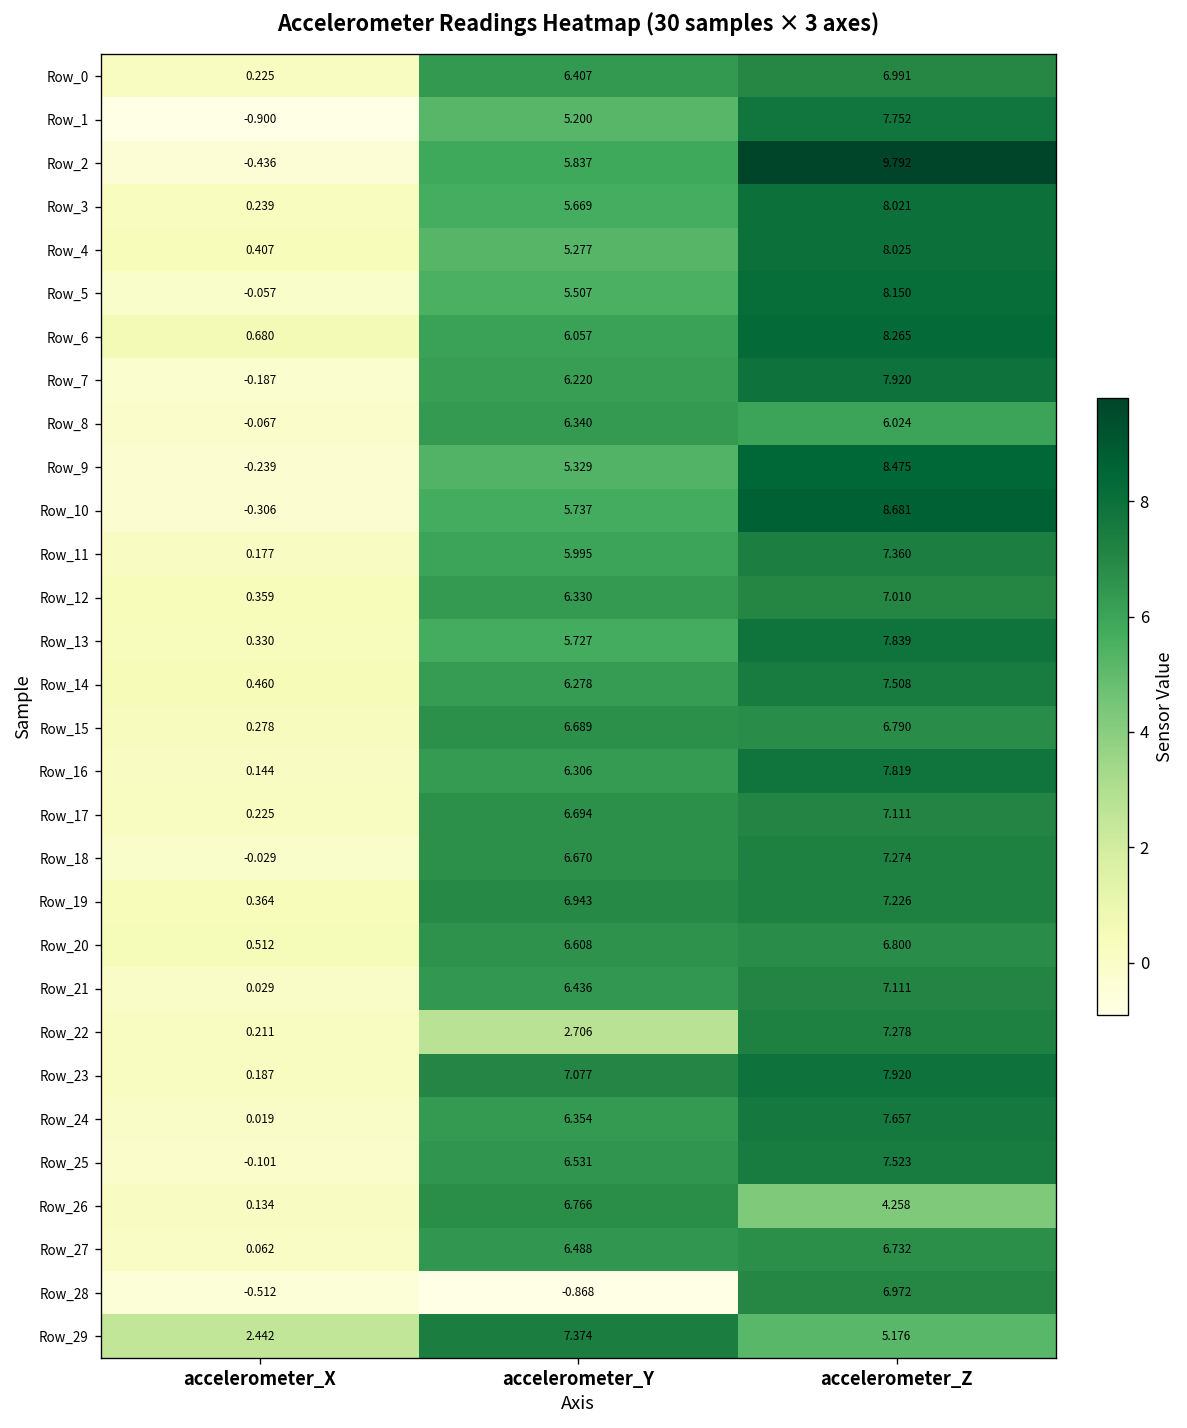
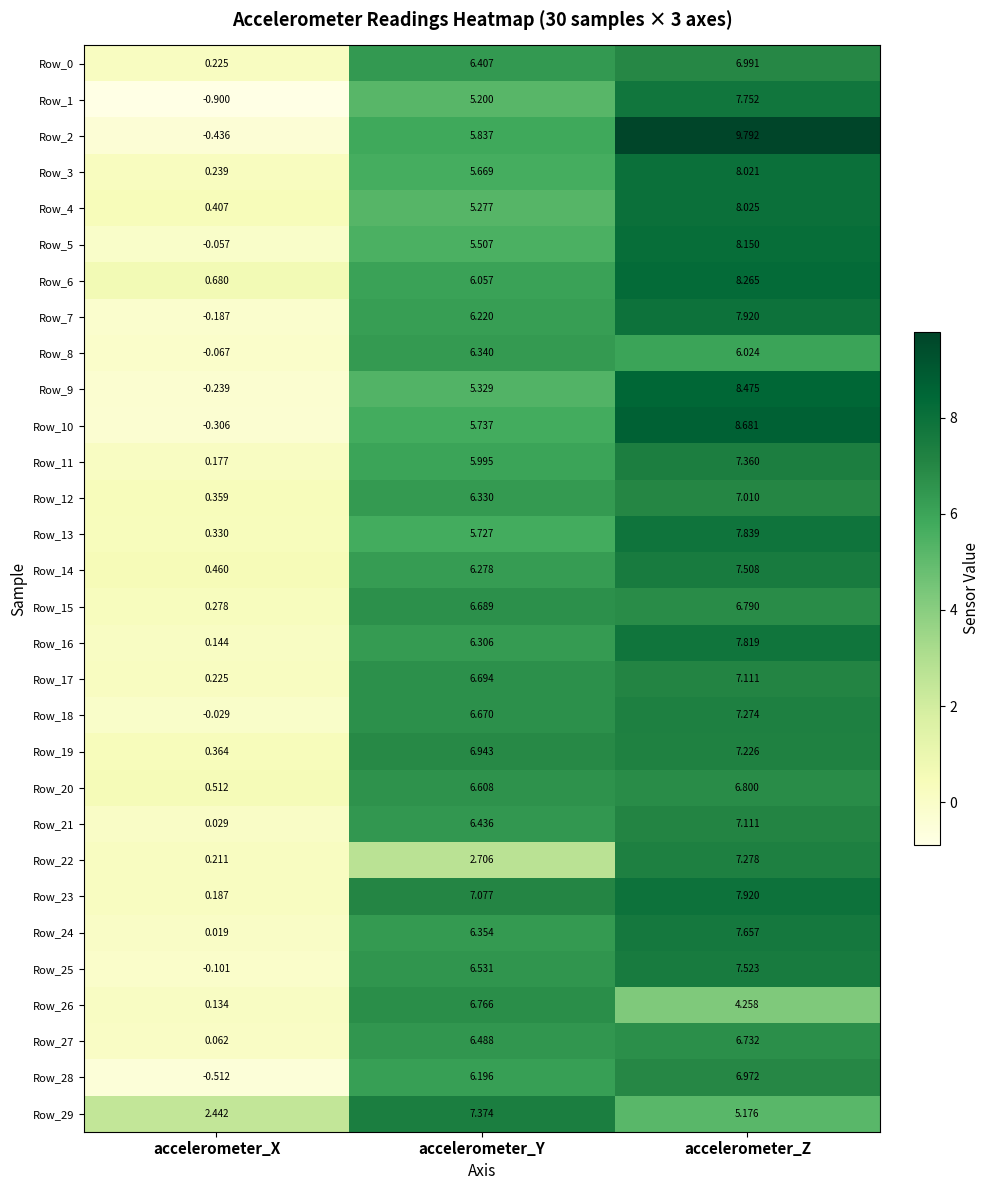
  {
    "Row_0": {
      "accelerometer_X": 0.225,
      "accelerometer_Y": 6.407,
      "accelerometer_Z": 6.991
    },
    "Row_1": {
      "accelerometer_X": -0.900,
      "accelerometer_Y": 5.200,
      "accelerometer_Z": 7.752
    },
    "Row_2": {
      "accelerometer_X": -0.436,
      "accelerometer_Y": 5.837,
      "accelerometer_Z": 9.792
    },
    "Row_3": {
      "accelerometer_X": 0.239,
      "accelerometer_Y": 5.669,
      "accelerometer_Z": 8.021
    },
    "Row_4": {
      "accelerometer_X": 0.407,
      "accelerometer_Y": 5.277,
      "accelerometer_Z": 8.025
    },
    "Row_5": {
      "accelerometer_X": -0.057,
      "accelerometer_Y": 5.507,
      "accelerometer_Z": 8.150
    },
    "Row_6": {
      "accelerometer_X": 0.680,
      "accelerometer_Y": 6.057,
      "accelerometer_Z": 8.265
    },
    "Row_7": {
      "accelerometer_X": -0.187,
      "accelerometer_Y": 6.220,
      "accelerometer_Z": 7.920
    },
    "Row_8": {
      "accelerometer_X": -0.067,
      "accelerometer_Y": 6.340,
      "accelerometer_Z": 6.024
    },
    "Row_9": {
      "accelerometer_X": -0.239,
      "accelerometer_Y": 5.329,
      "accelerometer_Z": 8.475
    },
    "Row_10": {
      "accelerometer_X": -0.306,
      "accelerometer_Y": 5.737,
      "accelerometer_Z": 8.681
    },
    "Row_11": {
      "accelerometer_X": 0.177,
      "accelerometer_Y": 5.995,
      "accelerometer_Z": 7.360
    },
    "Row_12": {
      "accelerometer_X": 0.359,
      "accelerometer_Y": 6.330,
      "accelerometer_Z": 7.010
    },
    "Row_13": {
      "accelerometer_X": 0.330,
      "accelerometer_Y": 5.727,
      "accelerometer_Z": 7.839
    },
    "Row_14": {
      "accelerometer_X": 0.460,
      "accelerometer_Y": 6.278,
      "accelerometer_Z": 7.508
    },
    "Row_15": {
      "accelerometer_X": 0.278,
      "accelerometer_Y": 6.689,
      "accelerometer_Z": 6.790
    },
    "Row_16": {
      "accelerometer_X": 0.144,
      "accelerometer_Y": 6.306,
      "accelerometer_Z": 7.819
    },
    "Row_17": {
      "accelerometer_X": 0.225,
      "accelerometer_Y": 6.694,
      "accelerometer_Z": 7.111
    },
    "Row_18": {
      "accelerometer_X": -0.029,
      "accelerometer_Y": 6.670,
      "accelerometer_Z": 7.274
    },
    "Row_19": {
      "accelerometer_X": 0.364,
      "accelerometer_Y": 6.943,
      "accelerometer_Z": 7.226
    },
    "Row_20": {
      "accelerometer_X": 0.512,
      "accelerometer_Y": 6.608,
      "accelerometer_Z": 6.800
    },
    "Row_21": {
      "accelerometer_X": 0.029,
      "accelerometer_Y": 6.436,
      "accelerometer_Z": 7.111
    },
    "Row_22": {
      "accelerometer_X": 0.211,
      "accelerometer_Y": 2.706,
      "accelerometer_Z": 7.278
    },
    "Row_23": {
      "accelerometer_X": 0.187,
      "accelerometer_Y": 7.077,
      "accelerometer_Z": 7.920
    },
    "Row_24": {
      "accelerometer_X": 0.019,
      "accelerometer_Y": 6.354,
      "accelerometer_Z": 7.657
    },
    "Row_25": {
      "accelerometer_X": -0.101,
      "accelerometer_Y": 6.531,
      "accelerometer_Z": 7.523
    },
    "Row_26": {
      "accelerometer_X": 0.134,
      "accelerometer_Y": 6.766,
      "accelerometer_Z": 4.258
    },
    "Row_27": {
      "accelerometer_X": 0.062,
      "accelerometer_Y": 6.488,
      "accelerometer_Z": 6.732
    },
    "Row_28": {
      "accelerometer_X": -0.512,
-     "accelerometer_Y": -0.868,
+     "accelerometer_Y": 6.196,
      "accelerometer_Z": 6.972
    },
    "Row_29": {
      "accelerometer_X": 2.442,
      "accelerometer_Y": 7.374,
      "accelerometer_Z": 5.176
    }
  }
